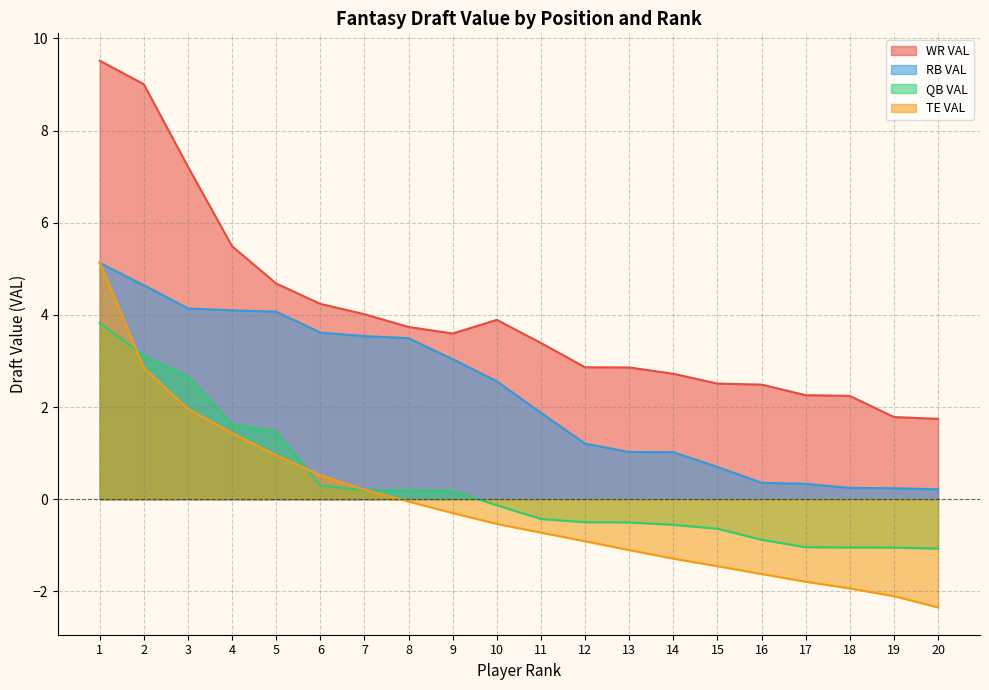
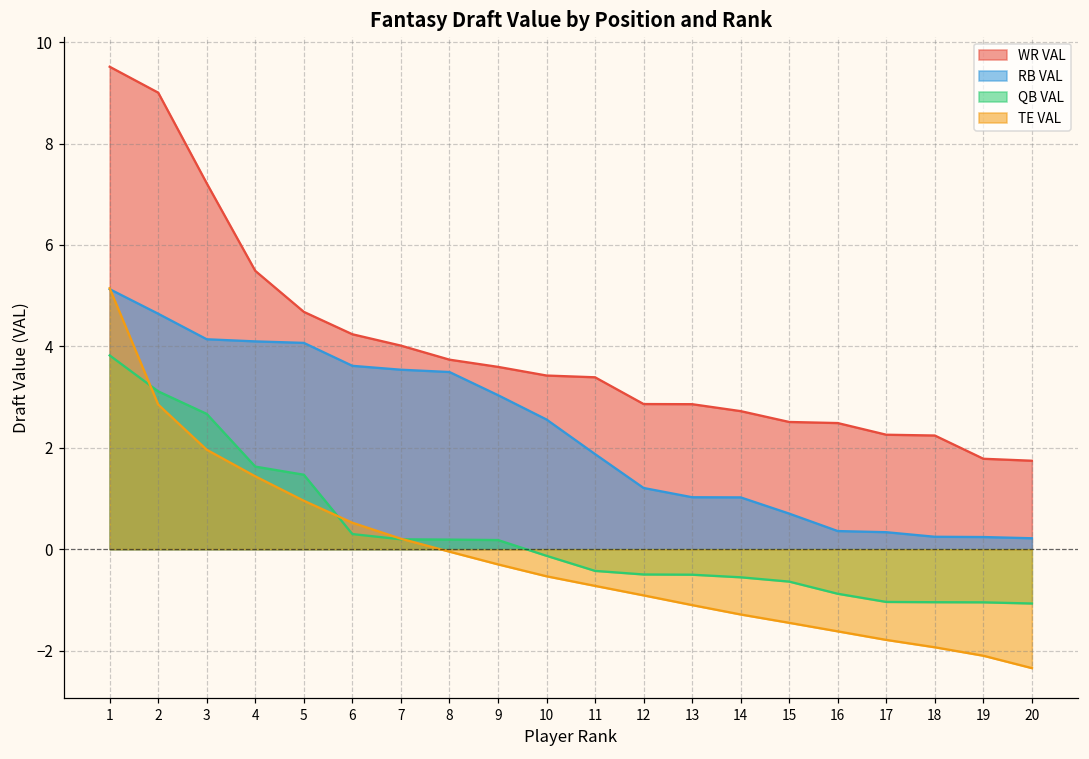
  {
    "WR VAL": {
      "1": 9.5,
      "2": 9.0,
      "3": 7.2,
      "4": 5.5,
      "5": 4.7,
      "6": 4.2,
      "7": 4.0,
      "8": 3.7,
      "9": 3.6,
-     "10": 3.9,
+     "10": 3.4,
      "11": 3.4,
      "12": 2.9,
      "13": 2.9,
      "14": 2.7,
      "15": 2.5,
      "16": 2.5,
      "17": 2.3,
      "18": 2.2,
      "19": 1.8,
      "20": 1.7
    },
    "RB VAL": {
      "2": 4.6,
      "3": 4.1,
      "4": 4.1,
      "5": 4.1,
      "6": 3.6,
      "7": 3.5,
      "8": 3.5,
      "9": 3.0,
      "10": 2.6,
      "11": 1.9,
      "12": 1.2,
      "13": 1.0,
      "14": 1.0,
      "15": 0.7,
      "16": 0.4,
      "17": 0.3,
      "18": 0.2,
      "19": 0.2,
      "20": 0.2
    }
  }
